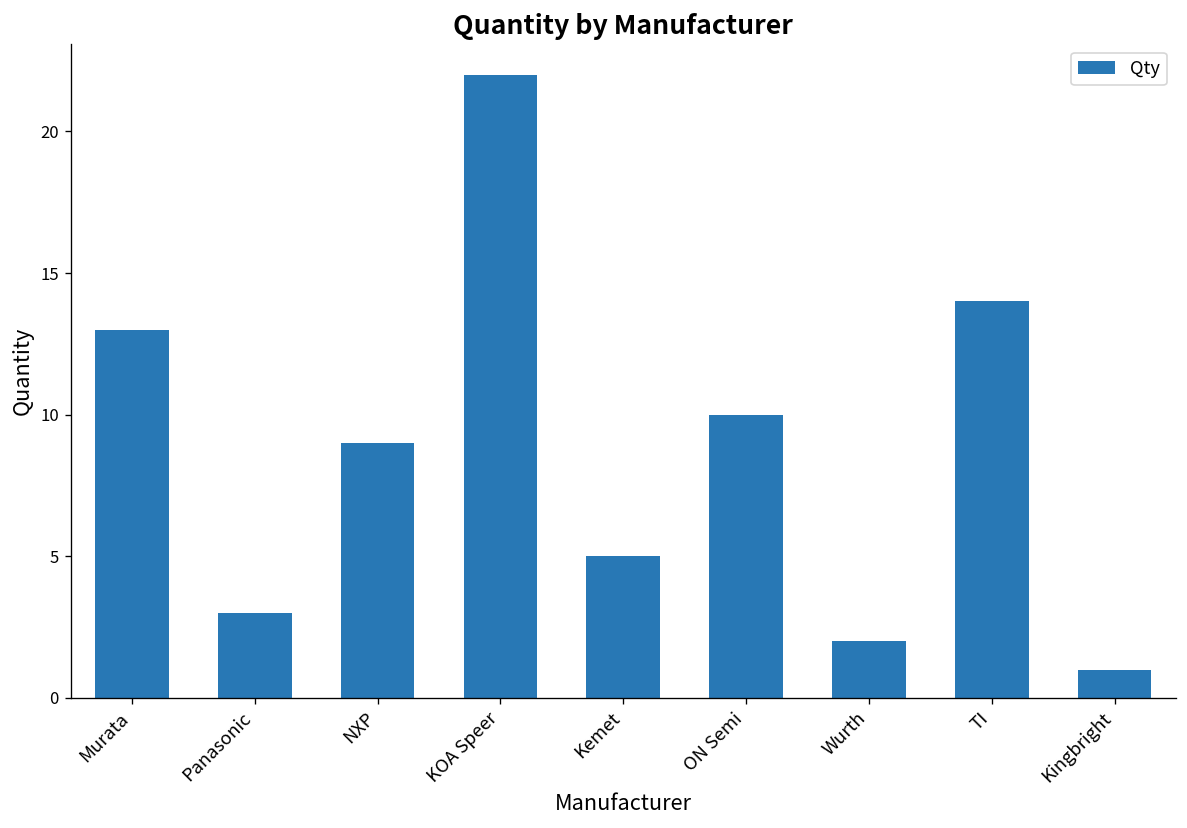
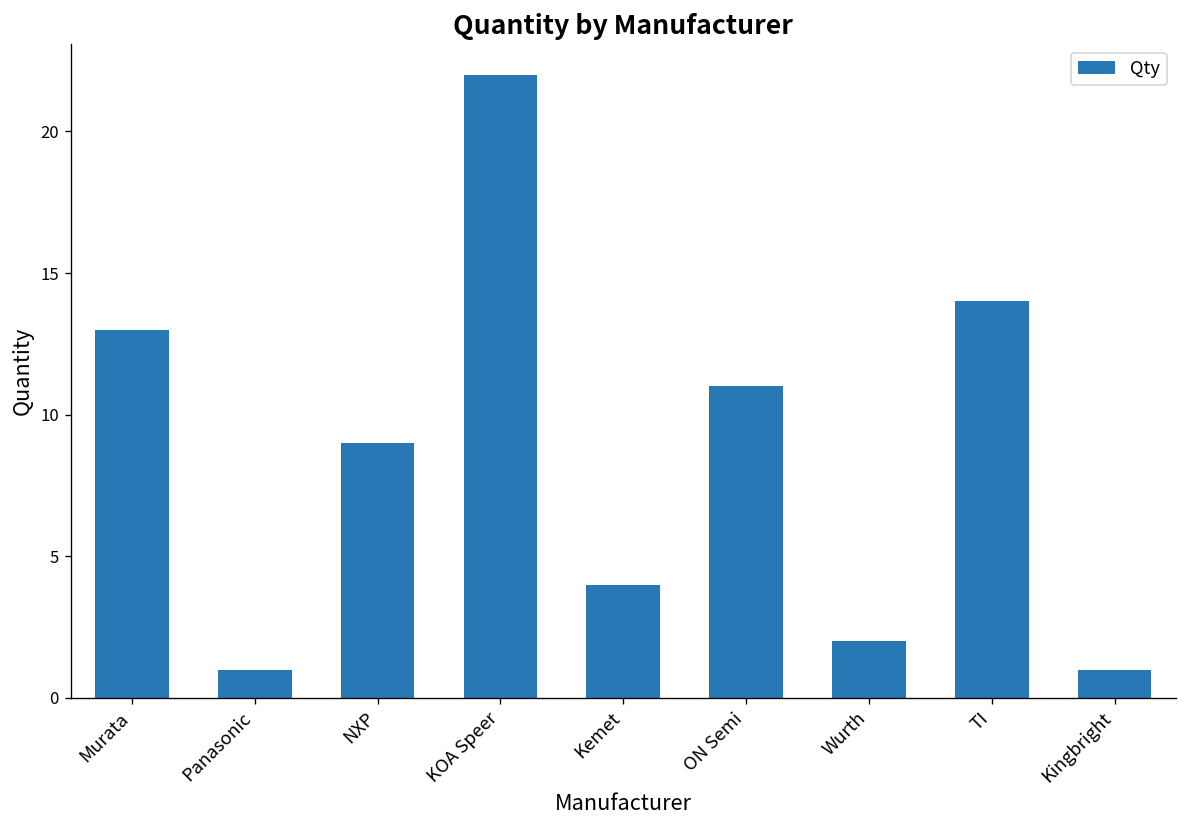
  {
    "Murata": 13,
-   "Panasonic": 3,
+   "Panasonic": 1,
    "NXP": 9,
    "KOA Speer": 22,
-   "Kemet": 5,
-   "ON Semi": 10,
+   "Kemet": 4,
+   "ON Semi": 11,
    "Wurth": 2,
    "TI": 14,
    "Kingbright": 1
  }
